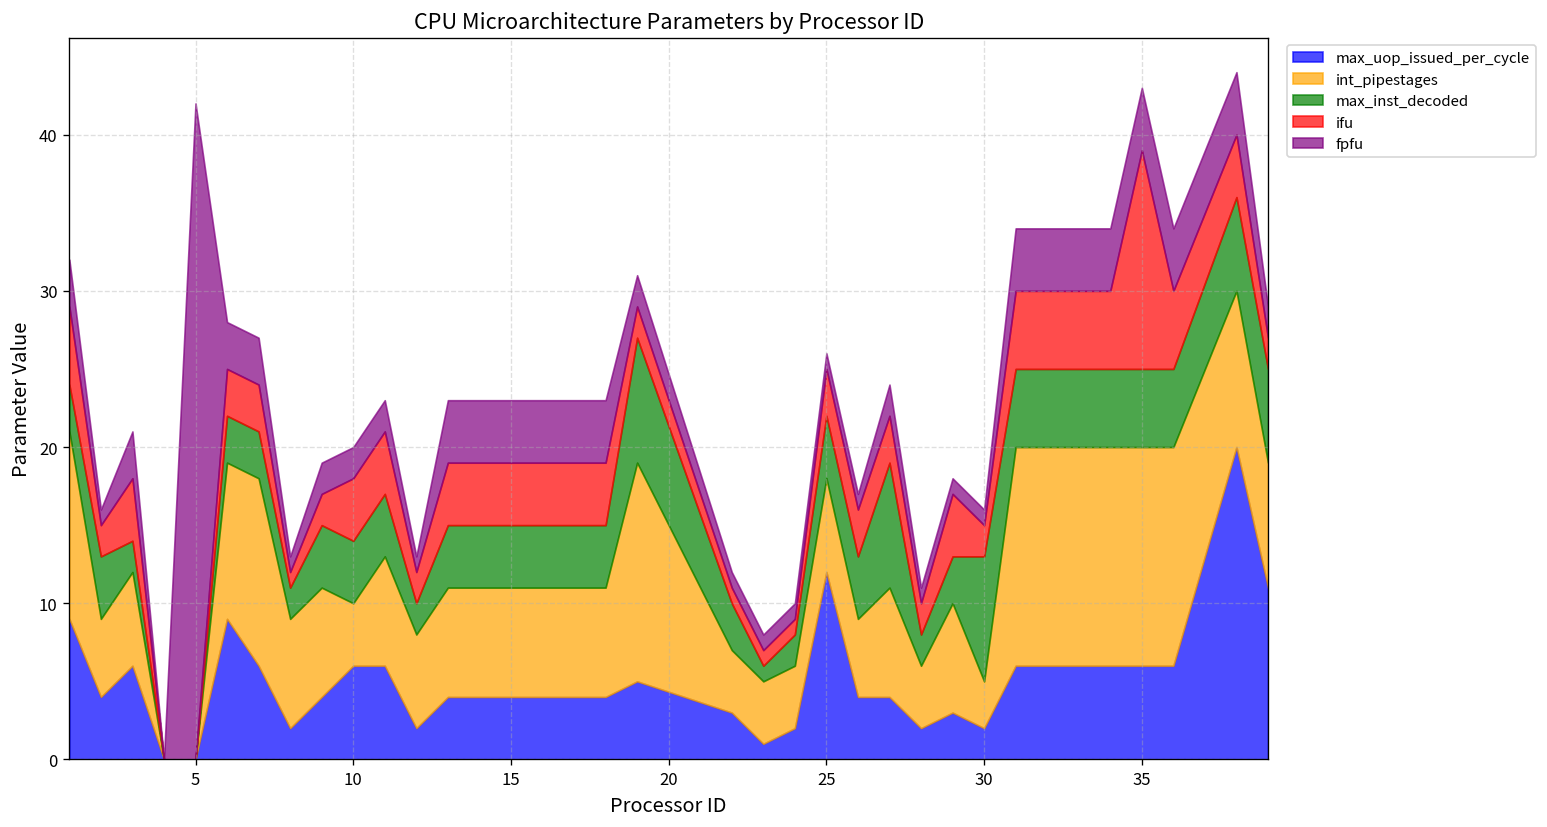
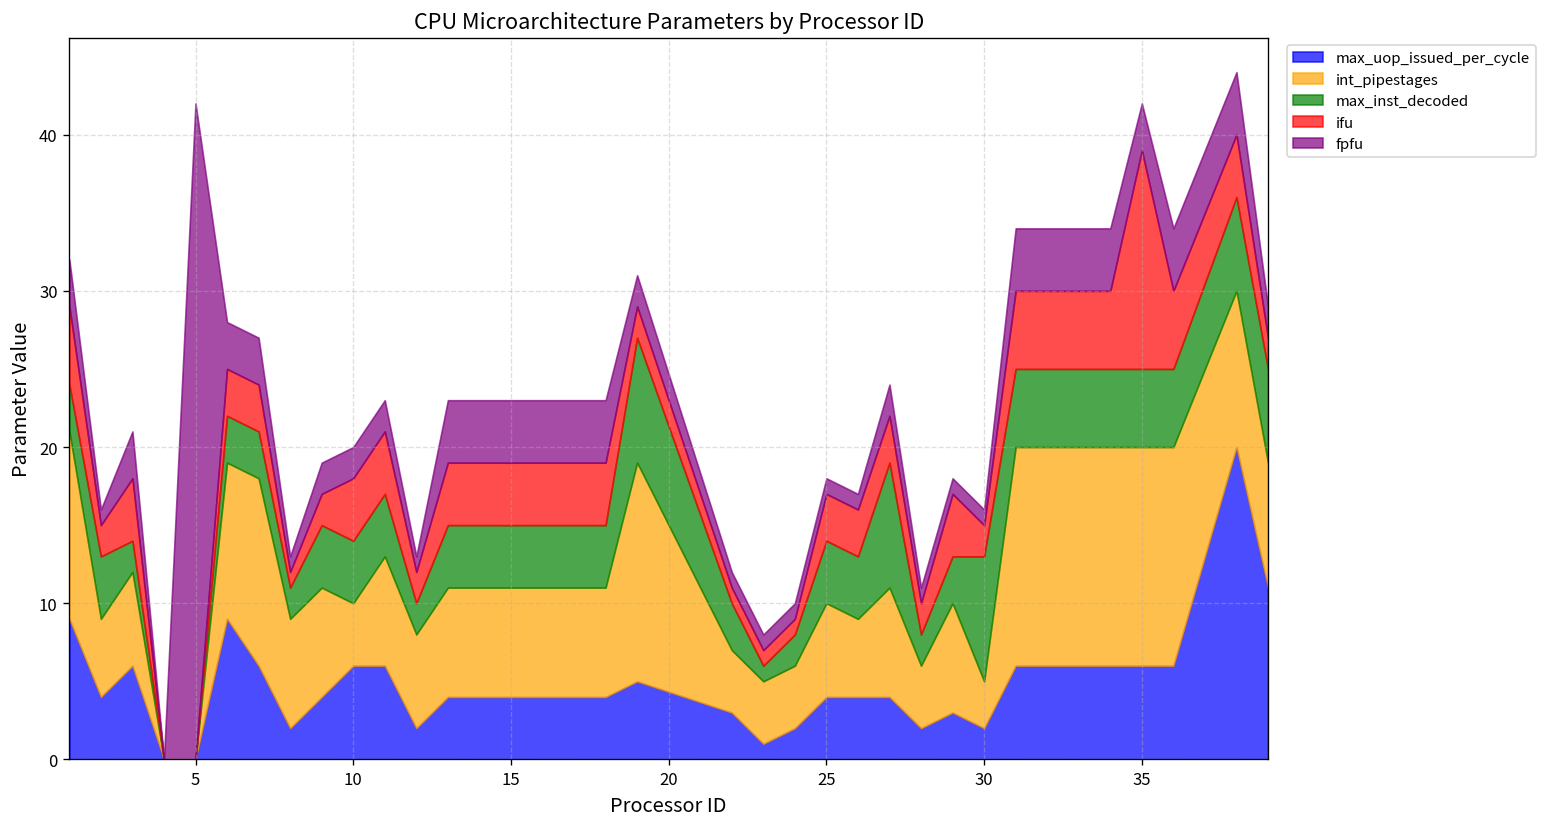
  {
    "max_uop_issued_per_cycle": {
      "10": 6,
      "15": 4,
-     "25": 12,
+     "25": 4,
      "30": 2,
      "35": 6
    },
    "int_pipestages": {
      "10": 4,
      "15": 7,
      "25": 6,
      "30": 3,
      "35": 14
    },
    "max_inst_decoded": {
      "10": 4,
      "15": 4,
      "25": 4,
      "30": 8,
      "35": 5
    },
    "ifu": {
      "10": 4,
      "15": 4,
      "25": 3,
      "30": 2,
      "35": 14
    },
    "fpfu": {
      "5": 42,
      "10": 2,
      "15": 4,
      "25": 1,
      "30": 1,
-     "35": 4
+     "35": 3
    }
  }
